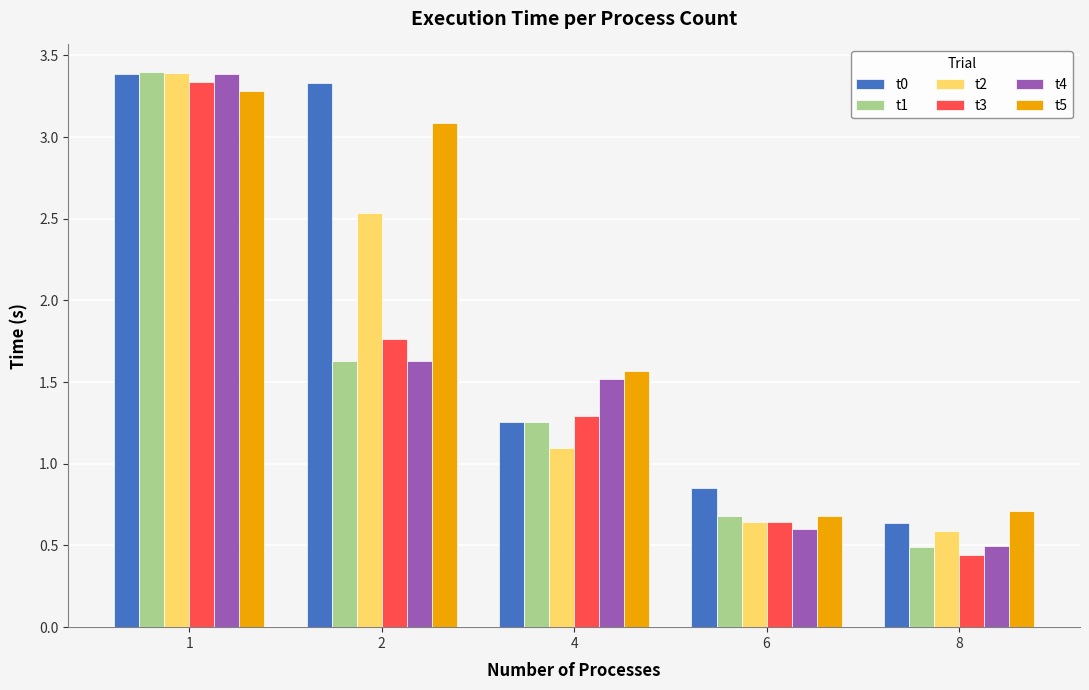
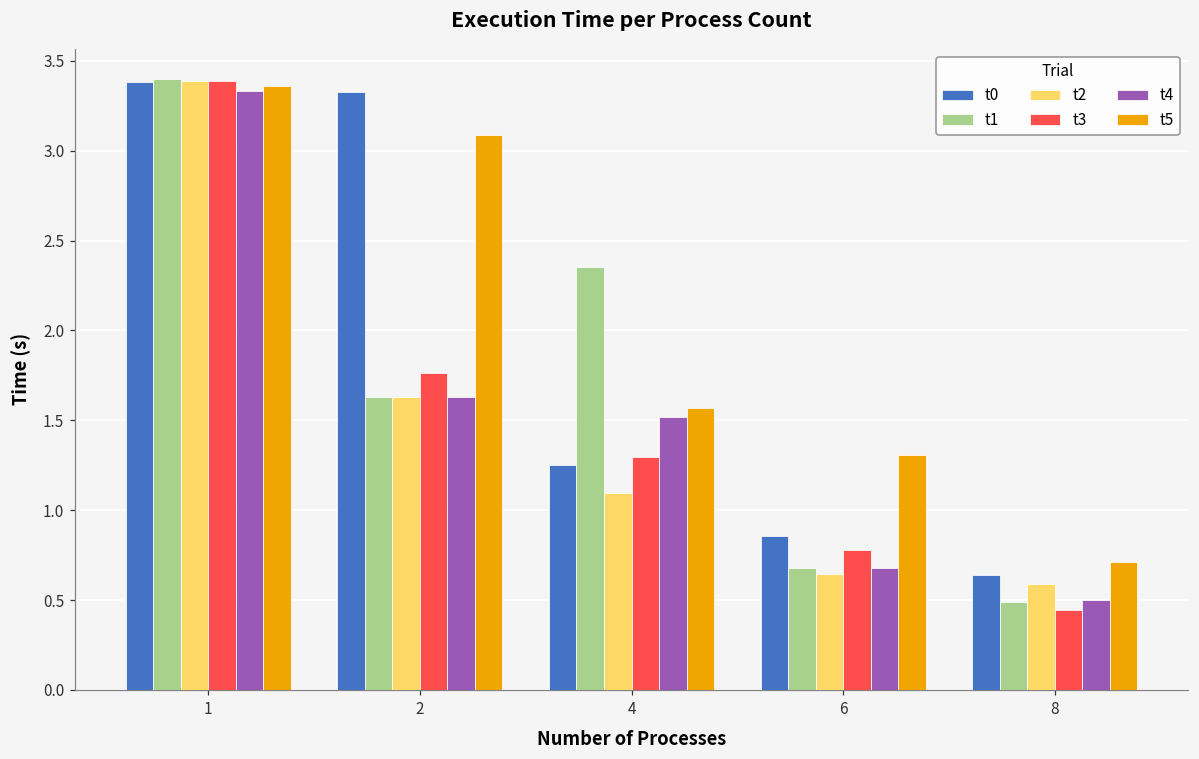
  {
    "t0": {
      "1": 3.38,
      "2": 3.33,
      "4": 1.25,
      "6": 0.85,
      "8": 0.64
    },
    "t1": {
      "1": 3.40,
      "2": 1.63,
-     "4": 1.26,
+     "4": 2.35,
      "6": 0.68,
      "8": 0.49
    },
    "t2": {
      "1": 3.39,
-     "2": 2.54,
+     "2": 1.63,
      "4": 1.10,
      "6": 0.64,
      "8": 0.59
    },
    "t3": {
-     "1": 3.34,
+     "1": 3.39,
      "2": 1.76,
      "4": 1.29,
-     "6": 0.64,
+     "6": 0.78,
      "8": 0.44
    },
    "t4": {
-     "1": 3.39,
+     "1": 3.33,
      "2": 1.63,
      "4": 1.52,
-     "6": 0.60,
+     "6": 0.68,
      "8": 0.50
    },
    "t5": {
-     "1": 3.28,
+     "1": 3.36,
      "2": 3.09,
      "4": 1.57,
-     "6": 0.68,
+     "6": 1.31,
      "8": 0.71
    }
  }
